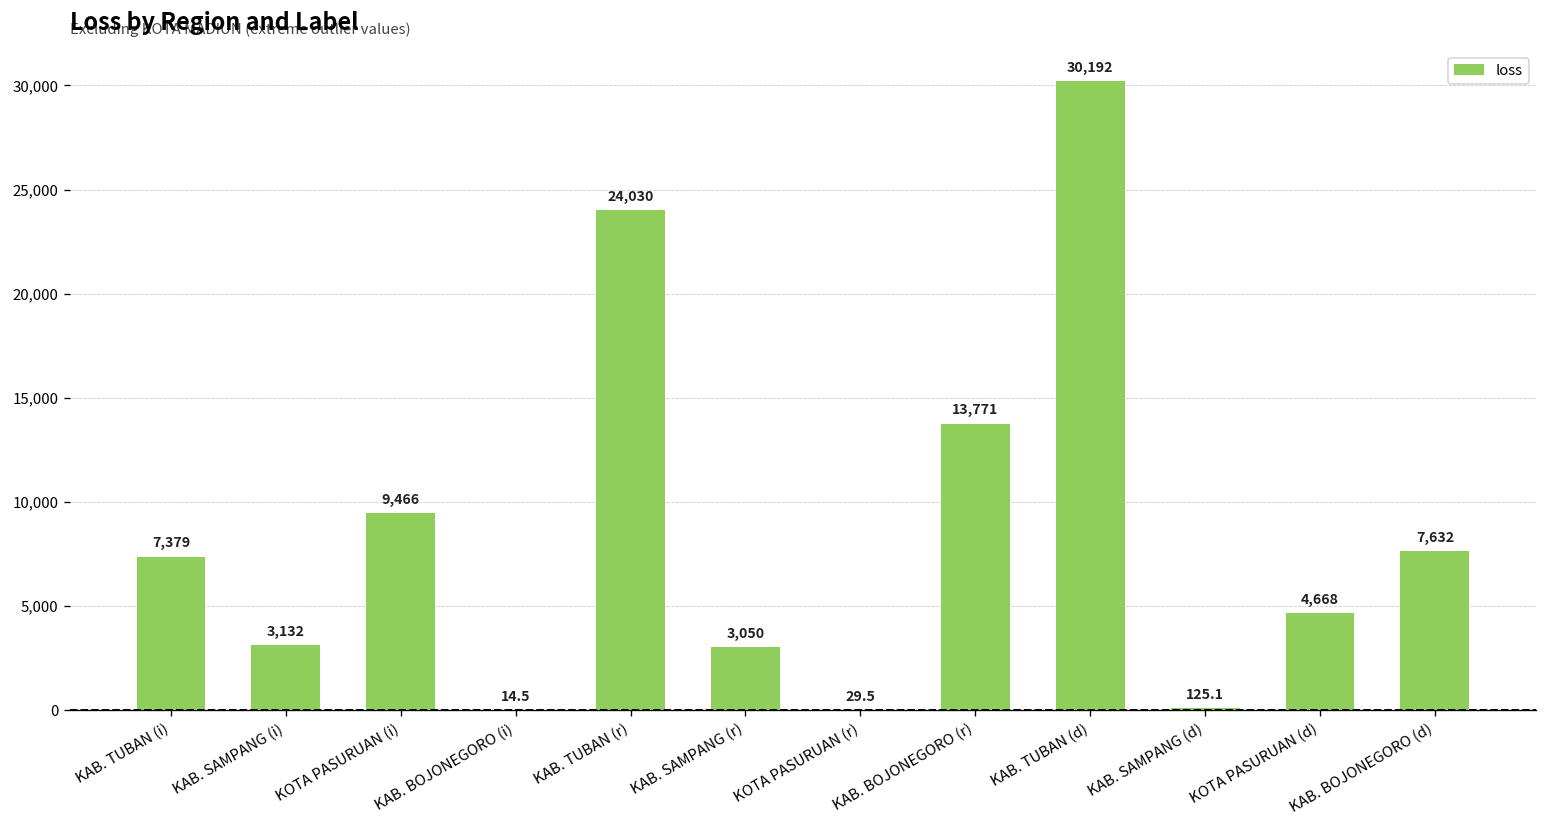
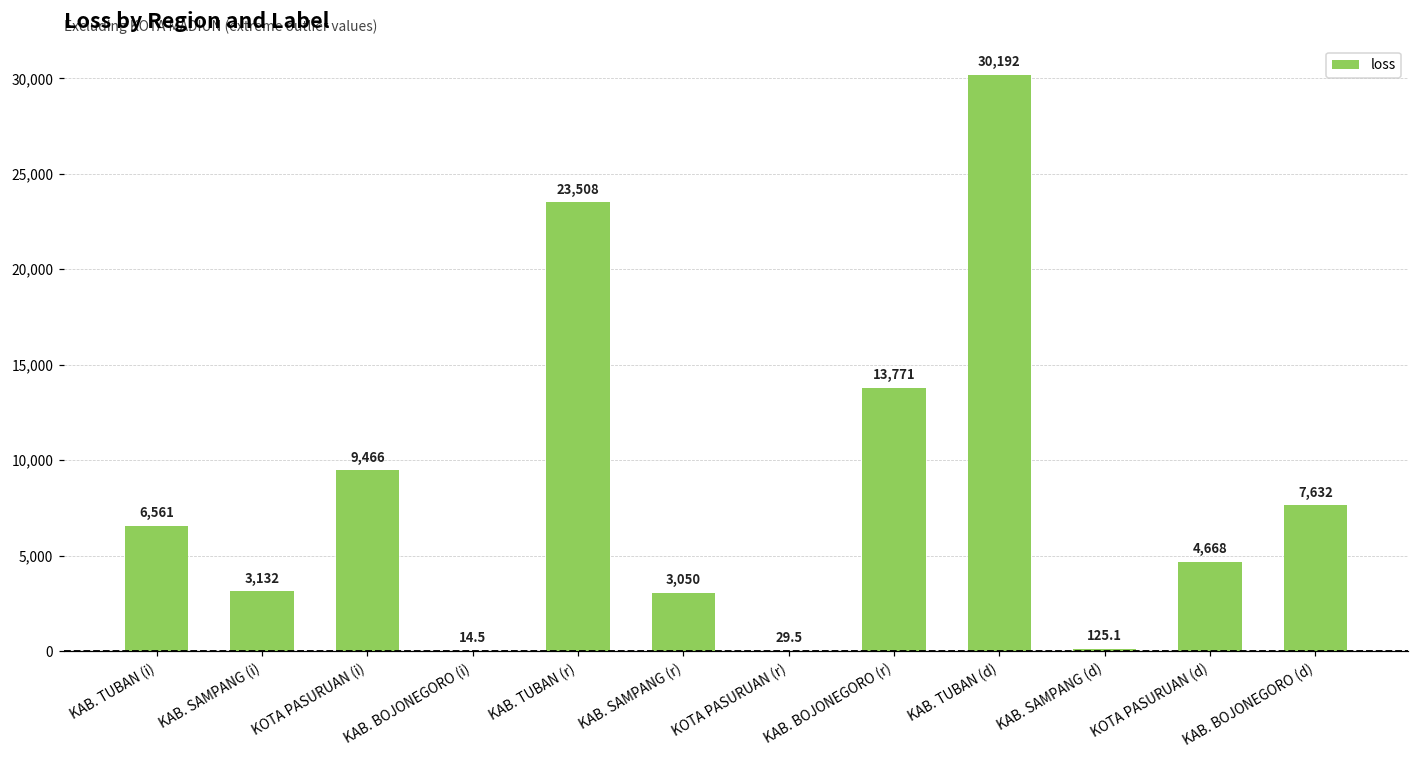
  {
-   "KAB. TUBAN (i)": "7,379",
+   "KAB. TUBAN (i)": "6,561",
    "KAB. SAMPANG (i)": "3,132",
    "KOTA PASURUAN (i)": "9,466",
    "KAB. BOJONEGORO (i)": "14.5",
-   "KAB. TUBAN (r)": "24,030",
+   "KAB. TUBAN (r)": "23,508",
    "KAB. SAMPANG (r)": "3,050",
    "KOTA PASURUAN (r)": "29.5",
    "KAB. BOJONEGORO (r)": "13,771",
    "KAB. TUBAN (d)": "30,192",
    "KAB. SAMPANG (d)": "125.1",
    "KOTA PASURUAN (d)": "4,668",
    "KAB. BOJONEGORO (d)": "7,632"
  }
